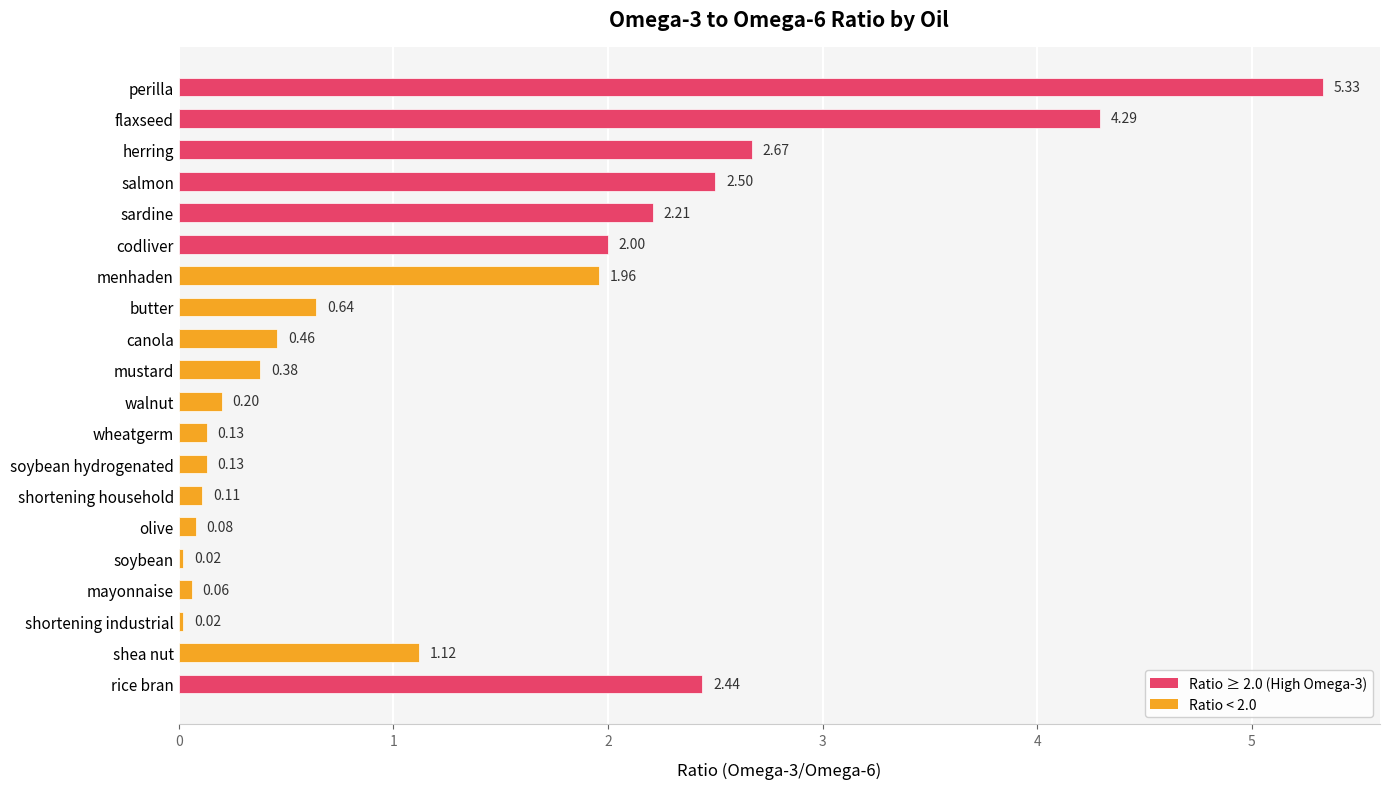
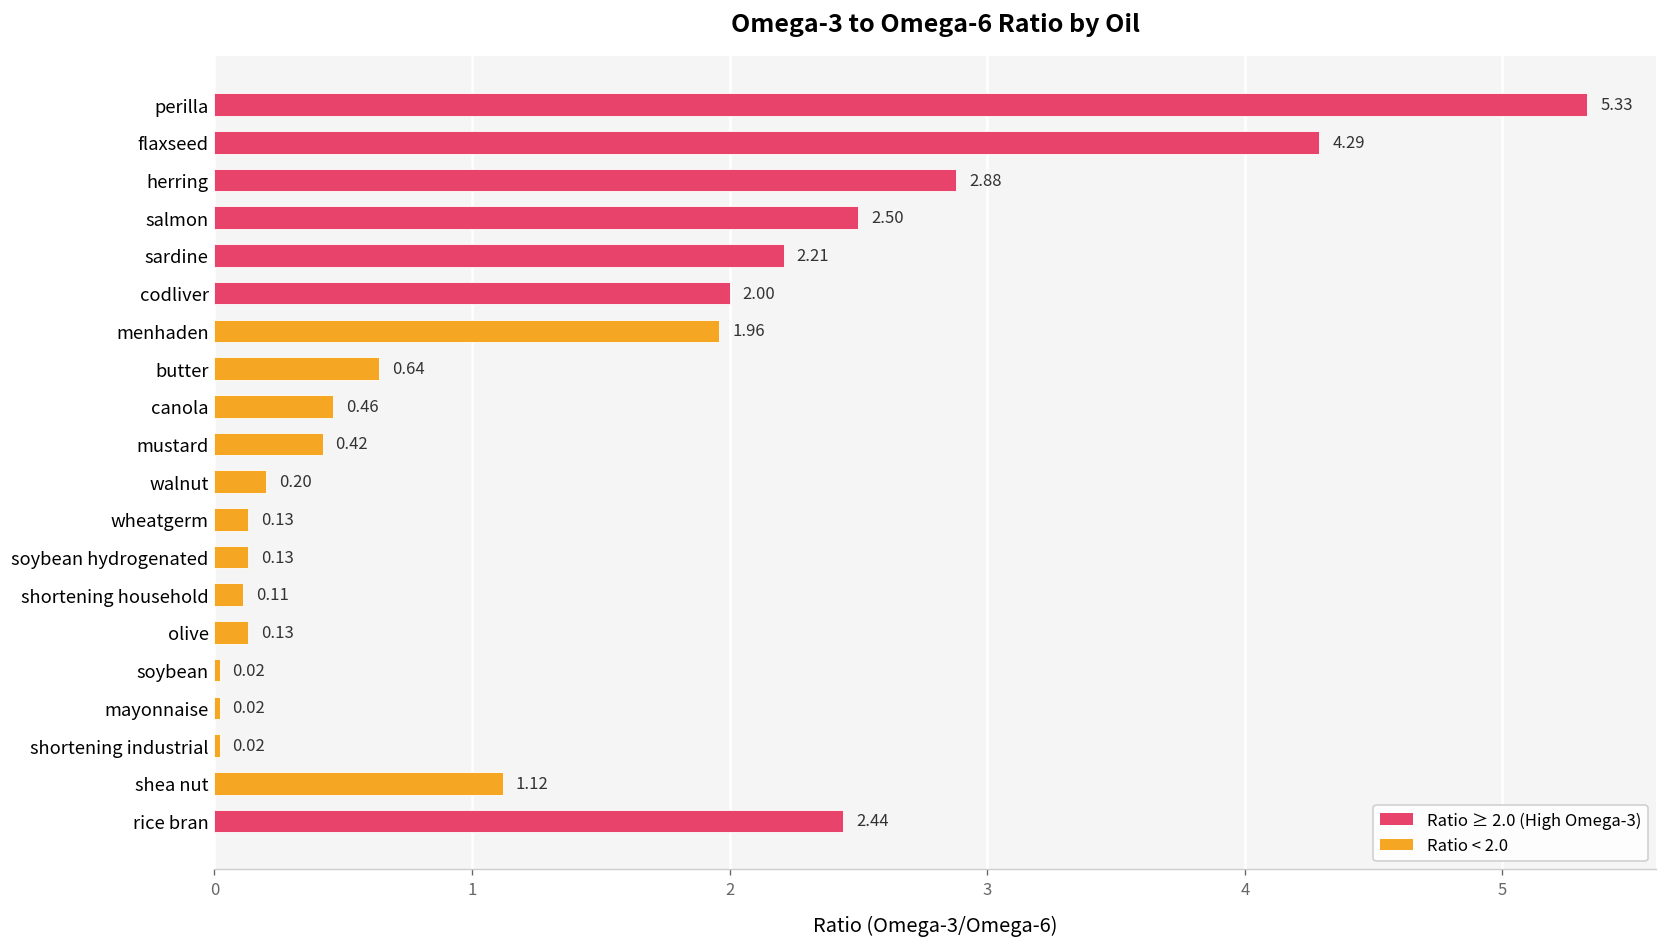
  {
    "perilla": 5.33,
    "flaxseed": 4.29,
-   "herring": 2.67,
+   "herring": 2.88,
    "salmon": 2.50,
    "sardine": 2.21,
    "codliver": 2.00,
    "menhaden": 1.96,
    "butter": 0.64,
    "canola": 0.46,
-   "mustard": 0.38,
+   "mustard": 0.42,
    "walnut": 0.20,
    "wheatgerm": 0.13,
    "soybean hydrogenated": 0.13,
    "shortening household": 0.11,
-   "olive": 0.08,
+   "olive": 0.13,
    "soybean": 0.02,
-   "mayonnaise": 0.06,
+   "mayonnaise": 0.02,
    "shortening industrial": 0.02,
    "shea nut": 1.12,
    "rice bran": 2.44
  }
